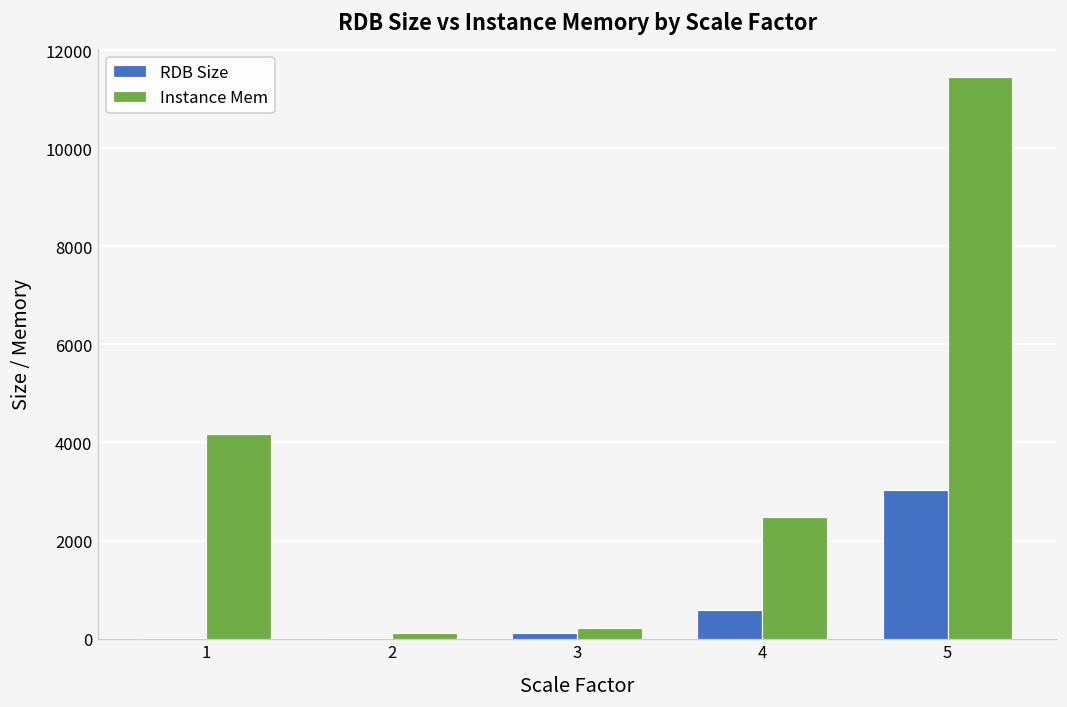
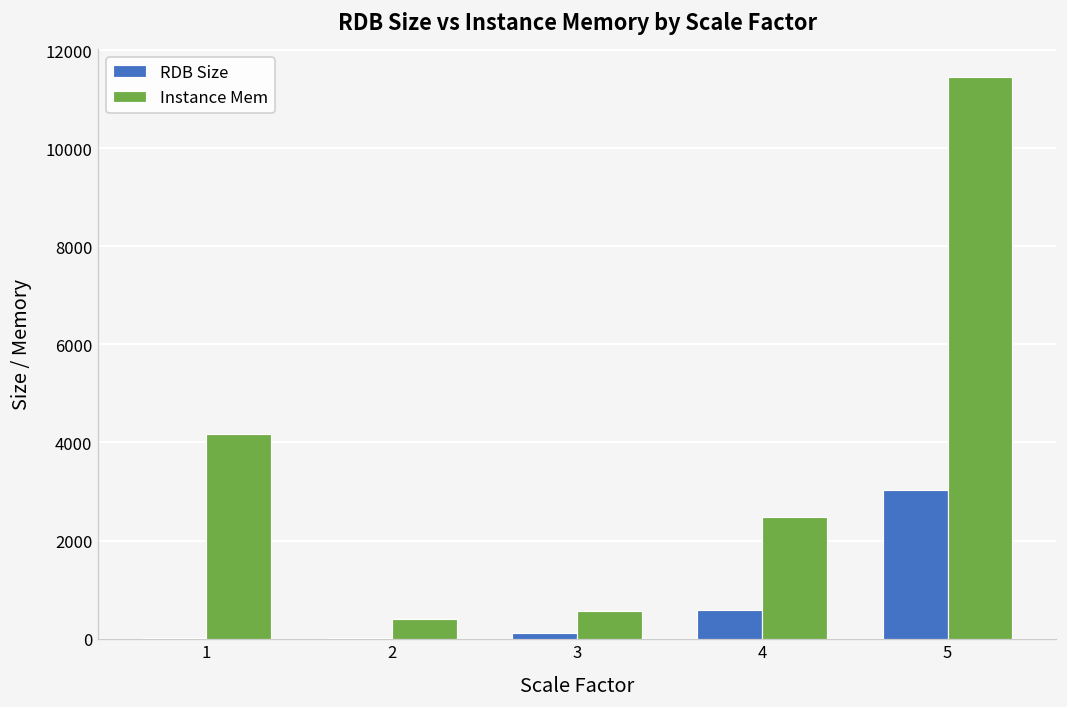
  {
    "RDB Size": {
      "3": 100,
      "4": 600,
      "5": 3000
    },
    "Instance Mem": {
      "1": 4200,
-     "2": 100,
-     "3": 200,
+     "2": 400,
+     "3": 600,
      "4": 2500,
      "5": 11500
    }
  }
